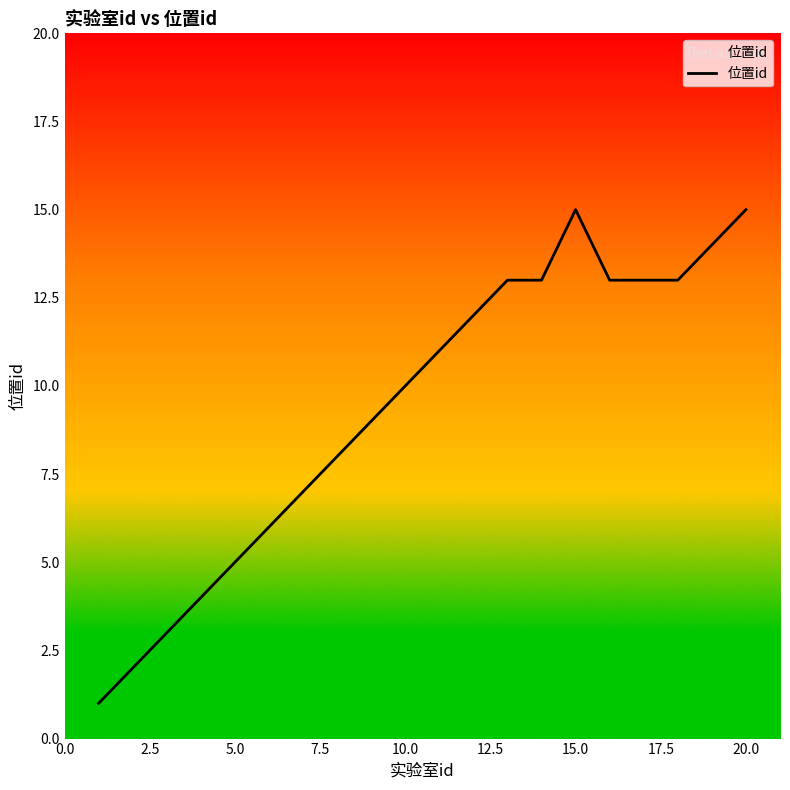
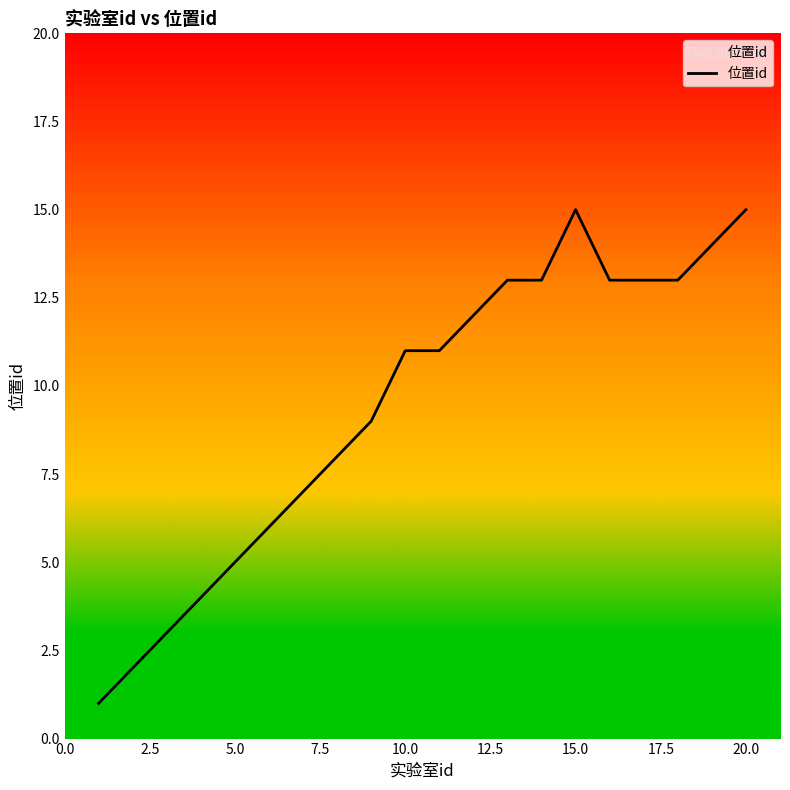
  {
    "5.0": 5,
-   "10.0": 10,
+   "10.0": 11,
    "15.0": 15,
    "20.0": 15
  }
